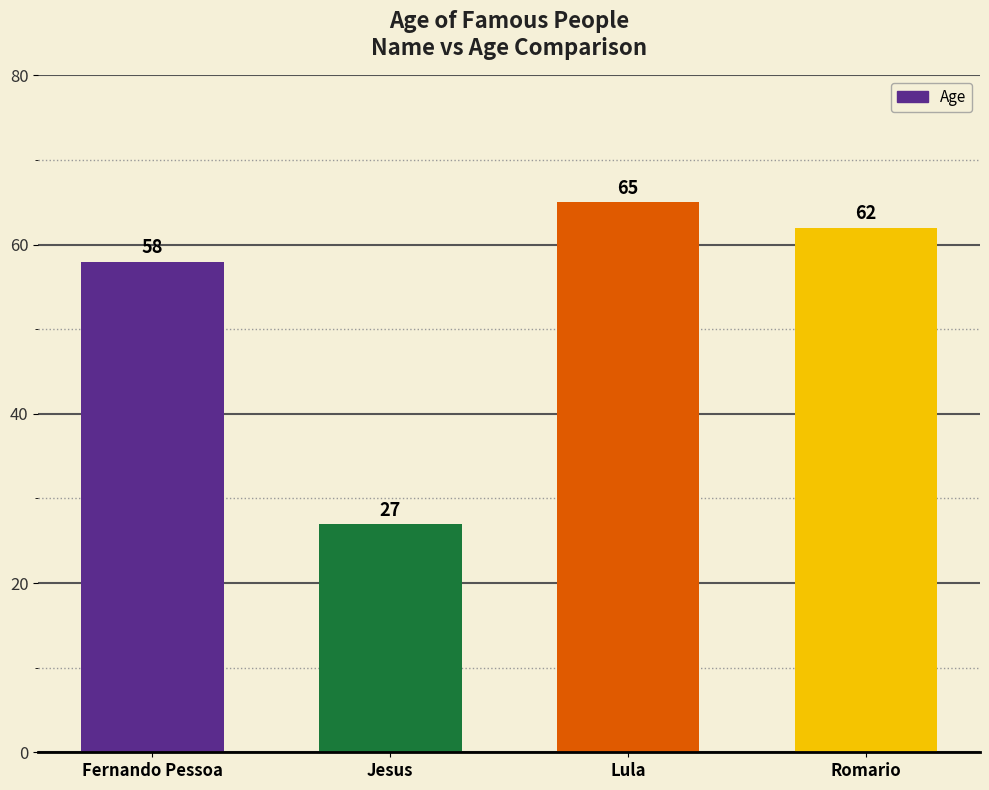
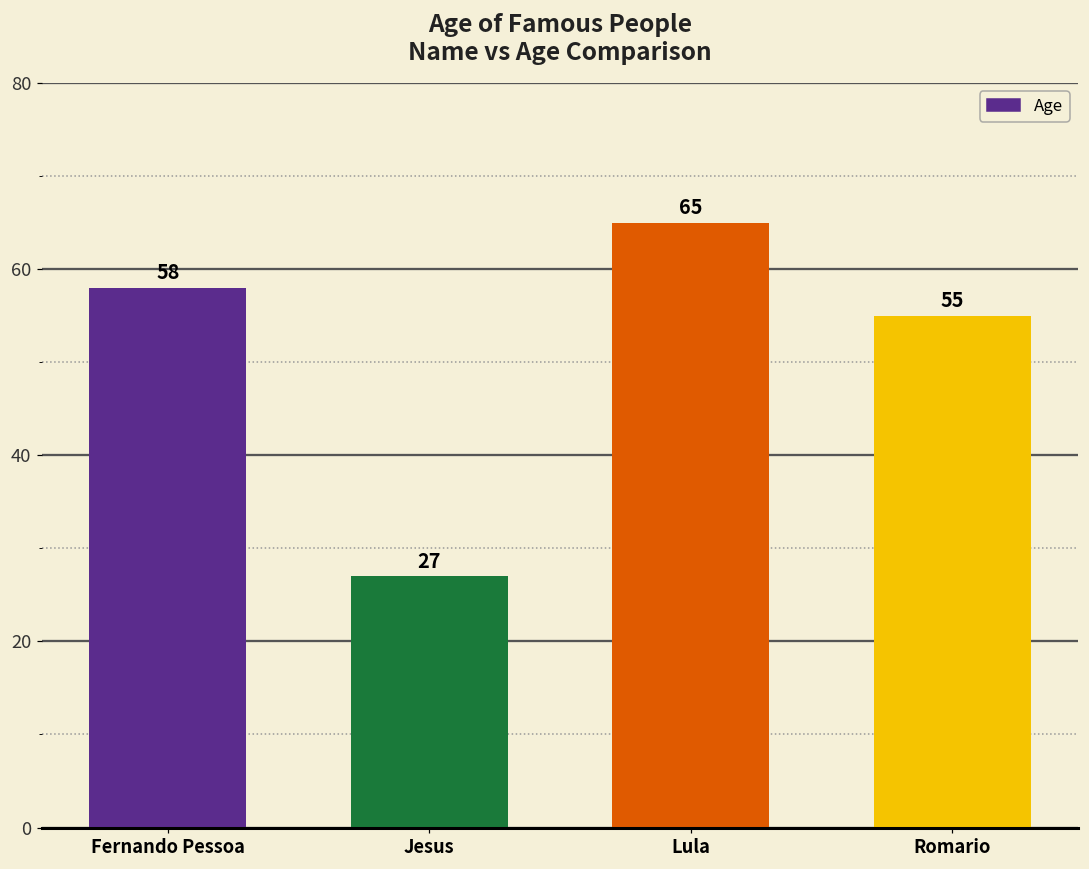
  {
    "Fernando Pessoa": 58,
    "Jesus": 27,
    "Lula": 65,
-   "Romario": 62
+   "Romario": 55
  }
